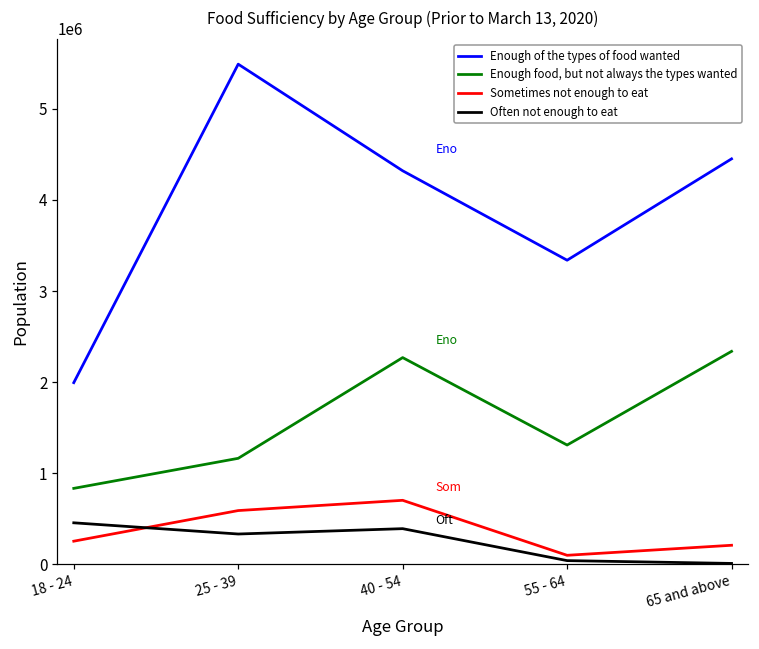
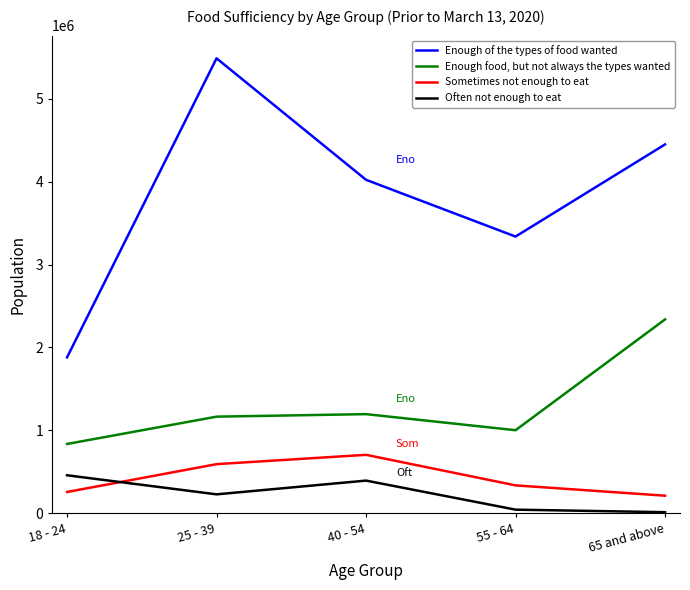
  {
    "Enough of the types of food wanted": {
-     "18 - 24": 2000000,
+     "18 - 24": 1900000,
      "25 - 39": 5500000,
-     "40 - 54": 4300000,
+     "40 - 54": 4000000,
      "55 - 64": 3300000,
      "65 and above": 4500000
    },
    "Enough food, but not always the types wanted": {
      "18 - 24": 800000,
      "25 - 39": 1200000,
-     "40 - 54": 2300000,
-     "55 - 64": 1300000,
+     "40 - 54": 1200000,
+     "55 - 64": 1000000,
      "65 and above": 2300000
    },
    "Sometimes not enough to eat": {
      "18 - 24": 300000,
      "25 - 39": 600000,
      "40 - 54": 700000,
-     "55 - 64": 100000,
+     "55 - 64": 300000,
      "65 and above": 200000
    },
    "Often not enough to eat": {
      "18 - 24": 500000,
-     "25 - 39": 300000,
+     "25 - 39": 200000,
      "40 - 54": 400000,
      "55 - 64": 0,
      "65 and above": 0
    }
  }
